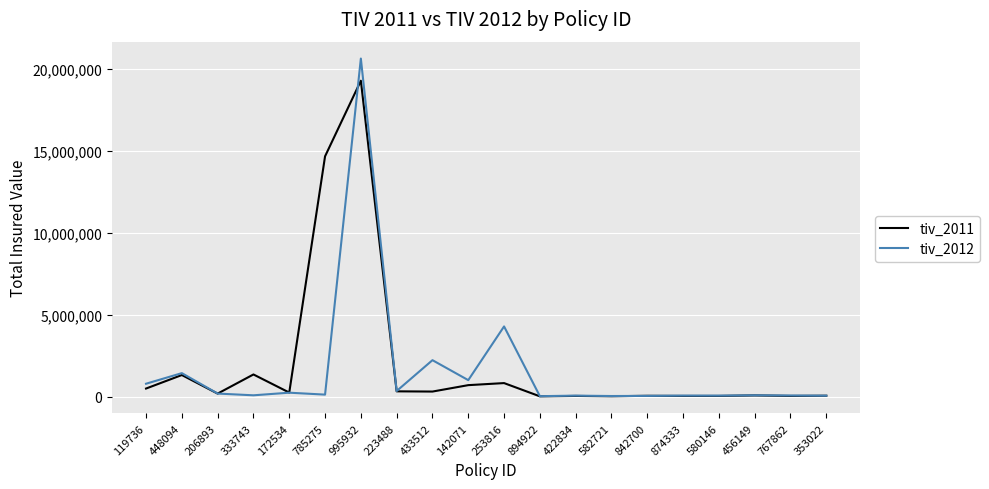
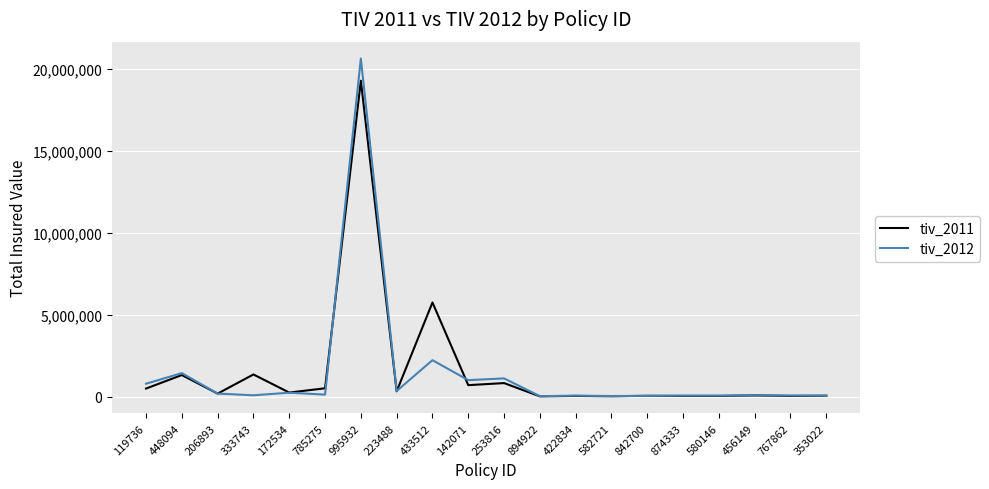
  {
    "tiv_2011": {
      "119736": "500,000",
      "333743": "1,400,000",
-     "785275": "14,700,000",
+     "785275": "500,000",
      "995932": "19,300,000",
-     "433512": "300,000",
+     "433512": "5,700,000",
      "142071": "700,000",
      "253816": "800,000"
    },
    "tiv_2012": {
      "119736": "800,000",
      "333743": "100,000",
      "785275": "100,000",
      "995932": "20,600,000",
      "433512": "2,200,000",
      "142071": "1,000,000",
-     "253816": "4,300,000"
+     "253816": "1,100,000"
    }
  }
